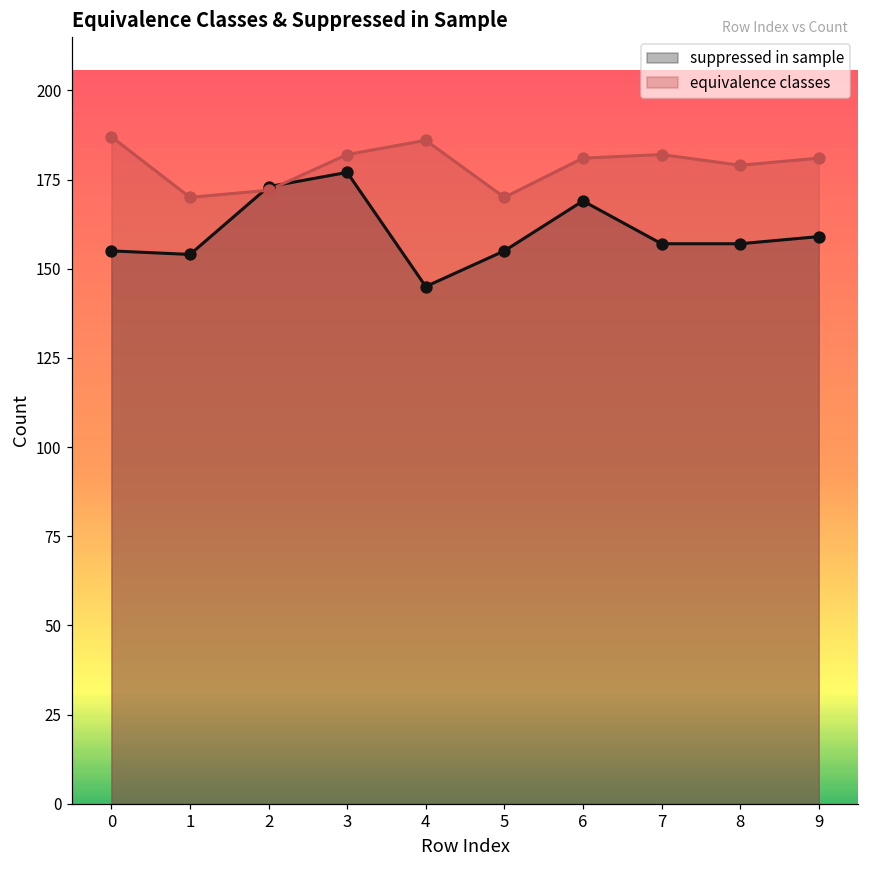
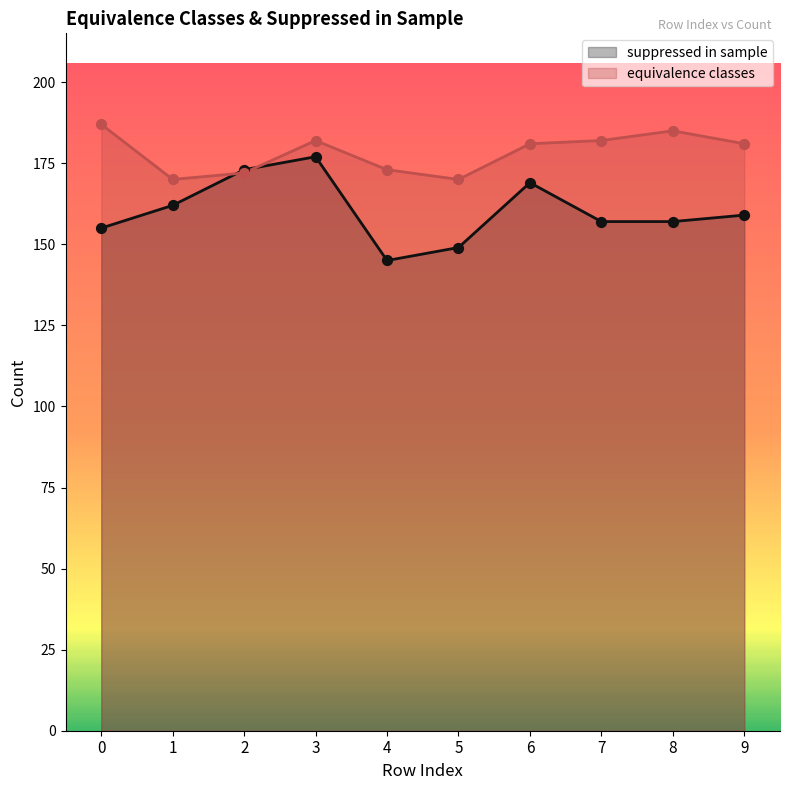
  {
    "suppressed in sample": {
      "0": 155,
-     "1": 154,
+     "1": 162,
      "2": 173,
      "3": 177,
      "4": 145,
-     "5": 155,
+     "5": 149,
      "6": 169,
      "7": 157,
      "8": 157,
      "9": 159
    },
    "equivalence classes": {
      "0": 187,
      "1": 170,
      "2": 172,
      "3": 182,
-     "4": 186,
+     "4": 173,
      "5": 170,
      "6": 181,
      "7": 182,
-     "8": 179,
+     "8": 185,
      "9": 181
    }
  }
